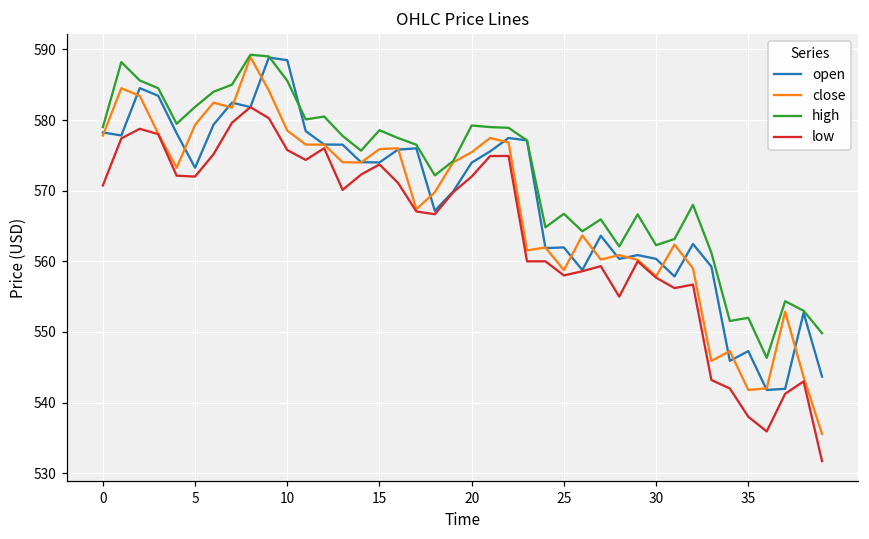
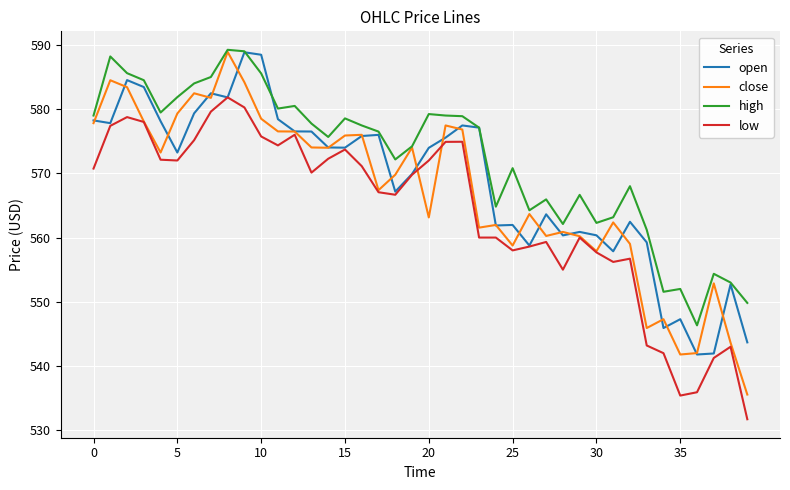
  {
    "open": {
      "0": 578,
      "5": 573,
      "10": 588,
      "20": 574,
      "25": 562,
      "30": 560,
      "35": 547
    },
    "close": {
      "0": 578,
      "5": 579,
      "10": 579,
      "15": 576,
-     "20": 575,
+     "20": 563,
      "25": 559,
      "35": 542
    },
    "high": {
      "0": 579,
      "5": 582,
      "10": 586,
      "15": 579,
      "20": 579,
-     "25": 567,
+     "25": 571,
      "30": 562,
      "35": 552
    },
    "low": {
      "0": 571,
      "5": 572,
      "10": 576,
      "20": 572,
      "25": 558,
-     "35": 538
+     "35": 535
    }
  }
